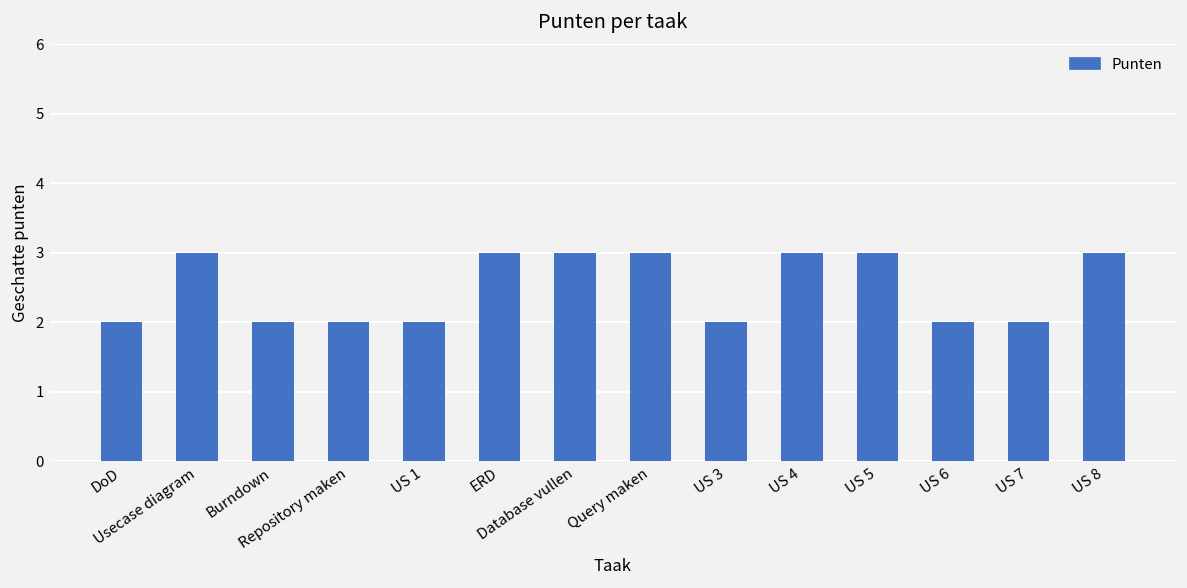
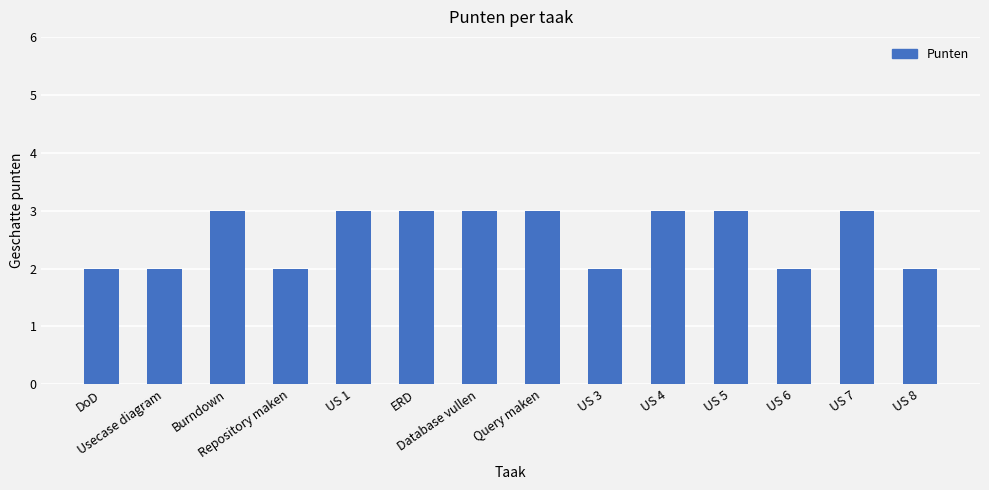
  {
    "DoD": 2,
-   "Usecase diagram": 3,
-   "Burndown": 2,
+   "Usecase diagram": 2,
+   "Burndown": 3,
    "Repository maken": 2,
-   "US 1": 2,
+   "US 1": 3,
    "ERD": 3,
    "Database vullen": 3,
    "Query maken": 3,
    "US 3": 2,
    "US 4": 3,
    "US 5": 3,
    "US 6": 2,
-   "US 7": 2,
-   "US 8": 3
+   "US 7": 3,
+   "US 8": 2
  }
